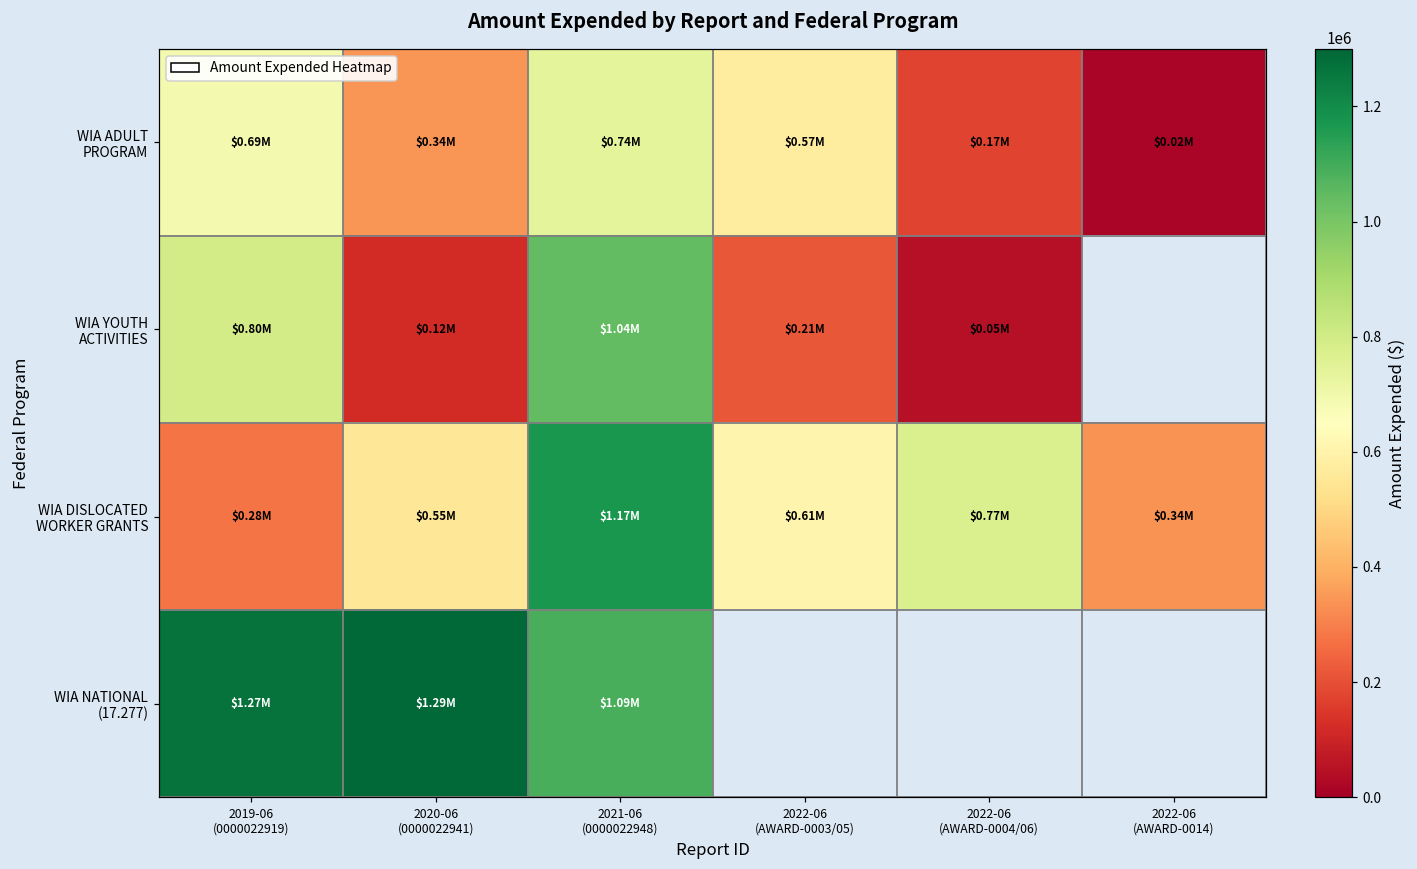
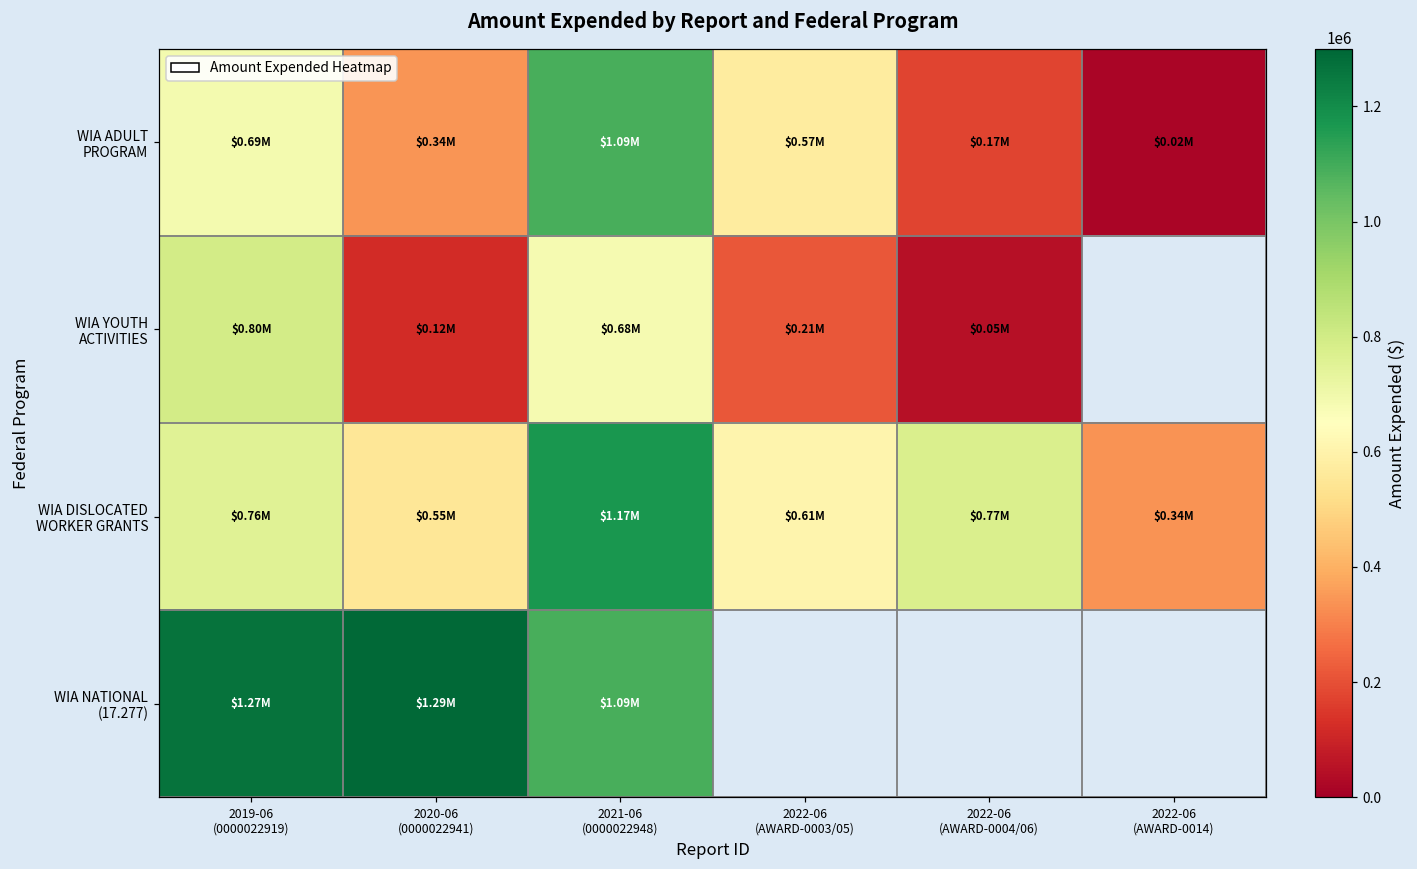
  {
    "WIA ADULT PROGRAM": {
      "2019-06 (0000022919)": "$0.69M",
      "2020-06 (0000022941)": "$0.34M",
-     "2021-06 (0000022948)": "$0.74M",
+     "2021-06 (0000022948)": "$1.09M",
      "2022-06 (AWARD-0003/05)": "$0.57M",
      "2022-06 (AWARD-0004/06)": "$0.17M",
      "2022-06 (AWARD-0014)": "$0.02M"
    },
    "WIA YOUTH ACTIVITIES": {
      "2019-06 (0000022919)": "$0.80M",
      "2020-06 (0000022941)": "$0.12M",
-     "2021-06 (0000022948)": "$1.04M",
+     "2021-06 (0000022948)": "$0.68M",
      "2022-06 (AWARD-0003/05)": "$0.21M",
      "2022-06 (AWARD-0004/06)": "$0.05M"
    },
    "WIA DISLOCATED WORKER GRANTS": {
-     "2019-06 (0000022919)": "$0.28M",
+     "2019-06 (0000022919)": "$0.76M",
      "2020-06 (0000022941)": "$0.55M",
      "2021-06 (0000022948)": "$1.17M",
      "2022-06 (AWARD-0003/05)": "$0.61M",
      "2022-06 (AWARD-0004/06)": "$0.77M",
      "2022-06 (AWARD-0014)": "$0.34M"
    },
    "WIA NATIONAL (17.277)": {
      "2019-06 (0000022919)": "$1.27M",
      "2020-06 (0000022941)": "$1.29M",
      "2021-06 (0000022948)": "$1.09M"
    }
  }
